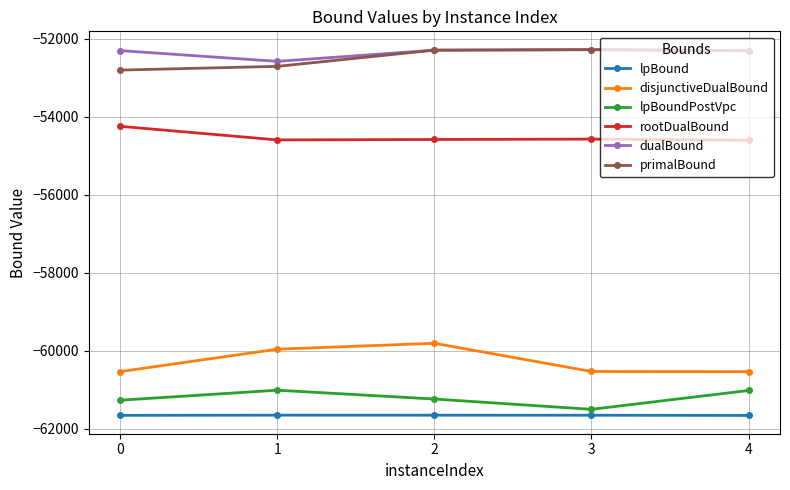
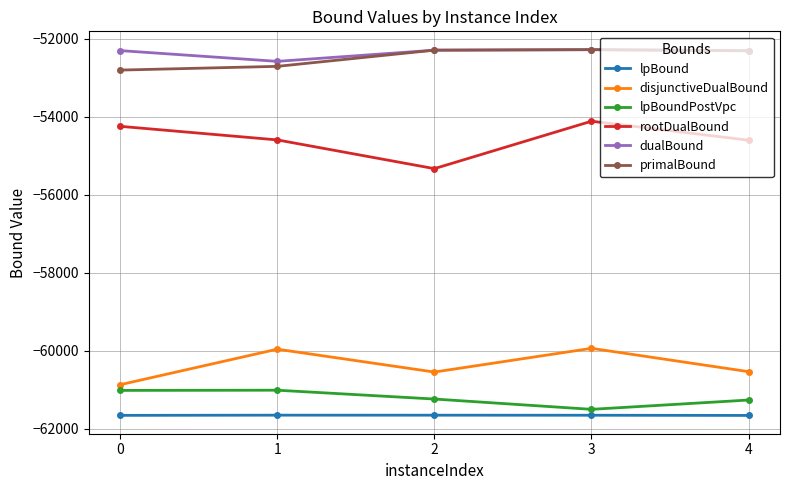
  {
    "lpBound": {
      "0": -61700,
      "1": -61600,
      "2": -61600,
      "3": -61600,
      "4": -61700
    },
    "disjunctiveDualBound": {
-     "0": -60500,
+     "0": -60900,
      "1": -60000,
-     "2": -59800,
-     "3": -60500,
+     "2": -60500,
+     "3": -59900,
      "4": -60500
    },
    "lpBoundPostVpc": {
-     "0": -61300,
+     "0": -61000,
      "1": -61000,
      "2": -61200,
      "3": -61500,
-     "4": -61000
+     "4": -61300
    },
    "rootDualBound": {
      "0": -54200,
      "1": -54600,
-     "2": -54600,
-     "3": -54600
+     "2": -55300,
+     "3": -54100
    },
    "dualBound": {
      "0": -52300,
      "1": -52600
    },
    "primalBound": {
      "0": -52800,
      "1": -52700
    }
  }
